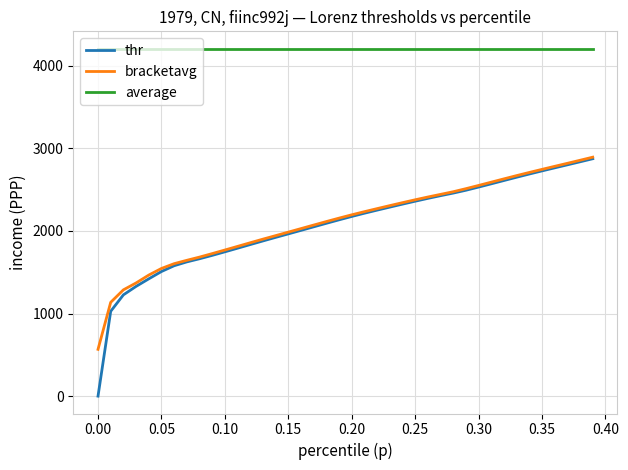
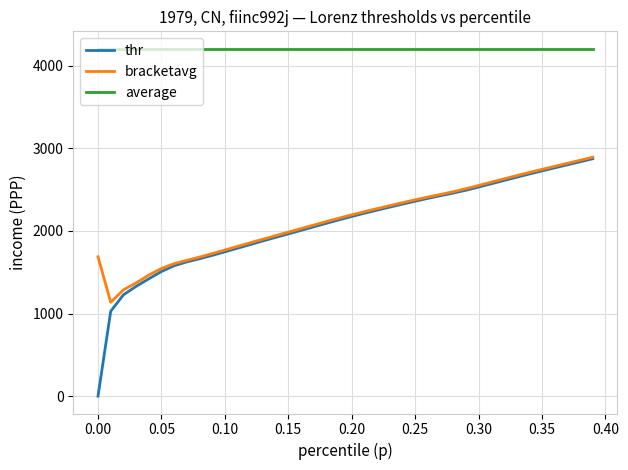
  {
    "thr": {
      "0.00": 0,
      "0.05": 1500
    },
    "bracketavg": {
-     "0.00": 600,
+     "0.00": 1700,
      "0.05": 1500
    },
    "average": {
      "0.10": 4200,
      "0.15": 4200,
      "0.20": 4200,
      "0.25": 4200,
      "0.30": 4200,
      "0.35": 4200
    }
  }
